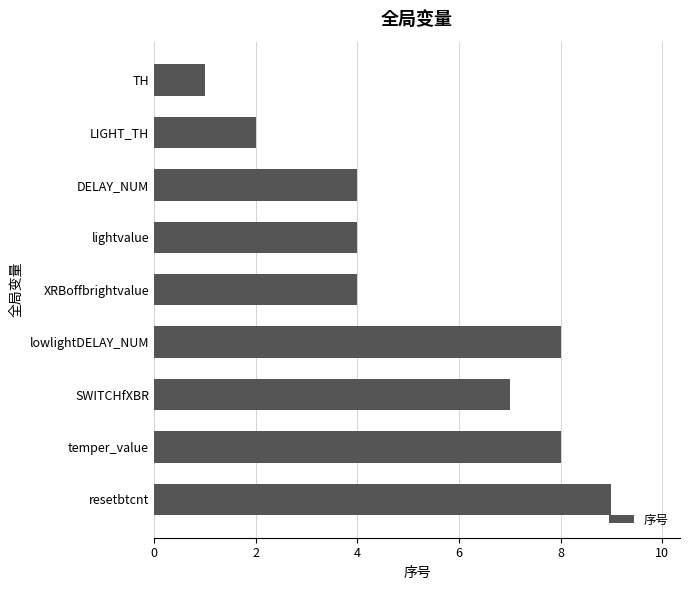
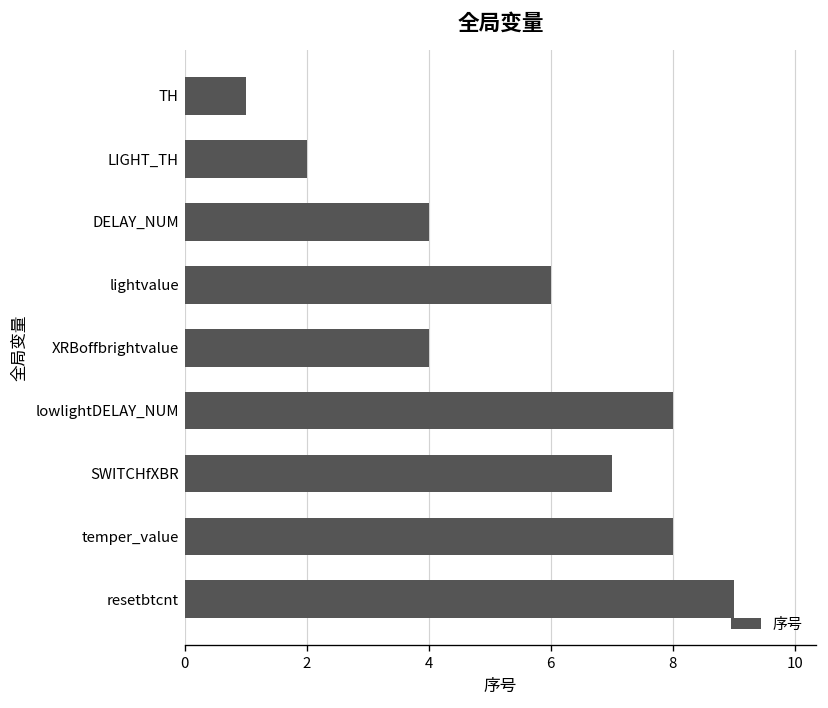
  {
    "TH": 1,
    "LIGHT_TH": 2,
    "DELAY_NUM": 4,
-   "lightvalue": 4,
+   "lightvalue": 6,
    "XRBoffbrightvalue": 4,
    "lowlightDELAY_NUM": 8,
    "SWITCHfXBR": 7,
    "temper_value": 8,
    "resetbtcnt": 9
  }
